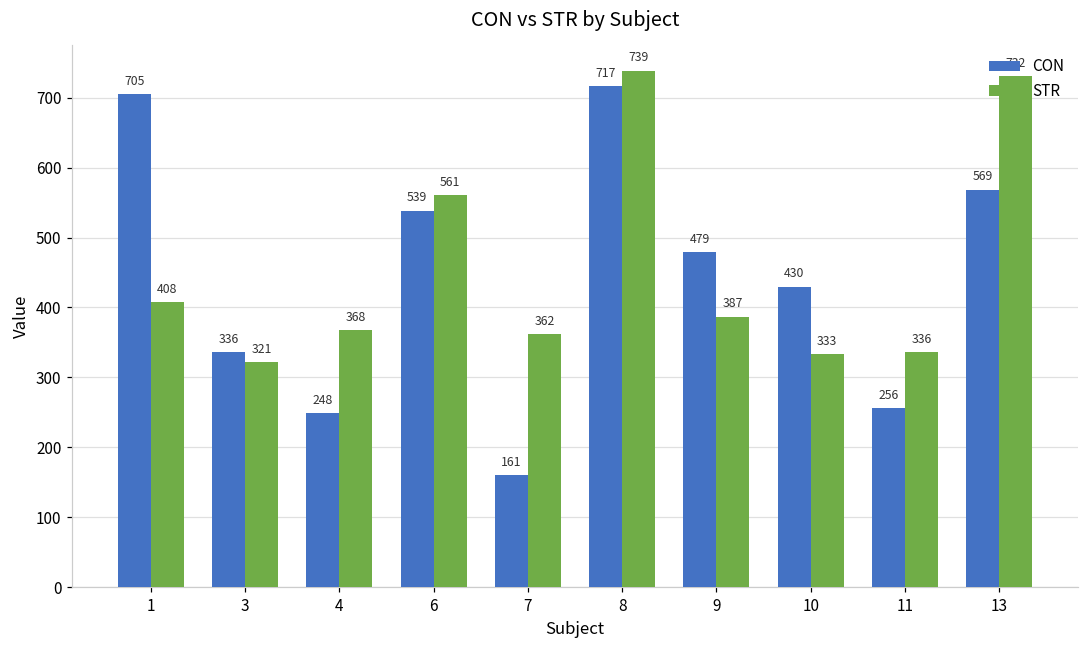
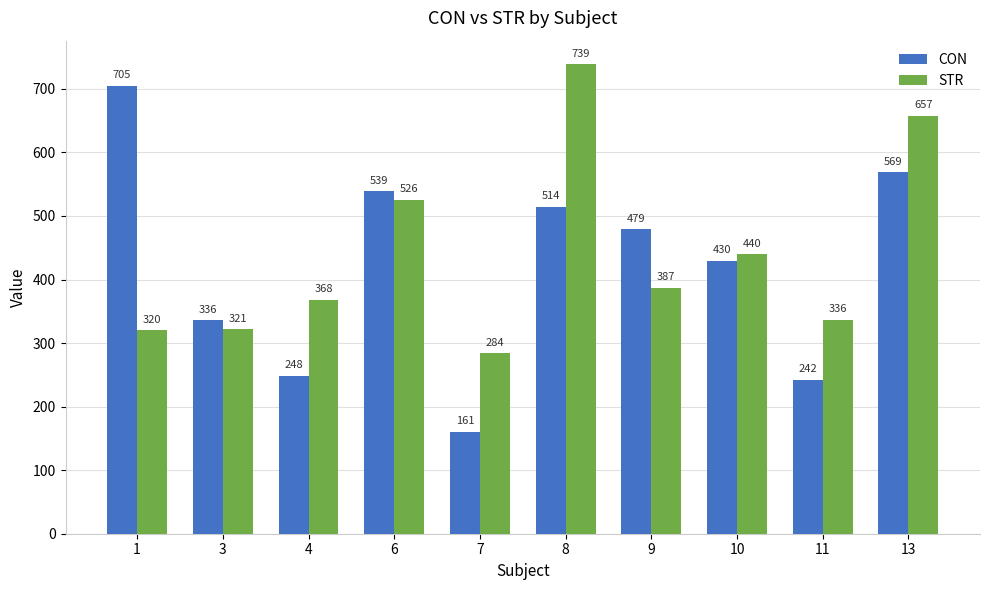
  {
    "CON": {
      "1": 705,
      "3": 336,
      "4": 248,
      "6": 539,
      "7": 161,
-     "8": 717,
+     "8": 514,
      "9": 479,
      "10": 430,
-     "11": 256,
+     "11": 242,
      "13": 569
    },
    "STR": {
-     "1": 408,
+     "1": 320,
      "3": 321,
      "4": 368,
-     "6": 561,
-     "7": 362,
+     "6": 526,
+     "7": 284,
      "8": 739,
      "9": 387,
-     "10": 333,
+     "10": 440,
      "11": 336,
-     "13": 732
+     "13": 657
    }
  }
